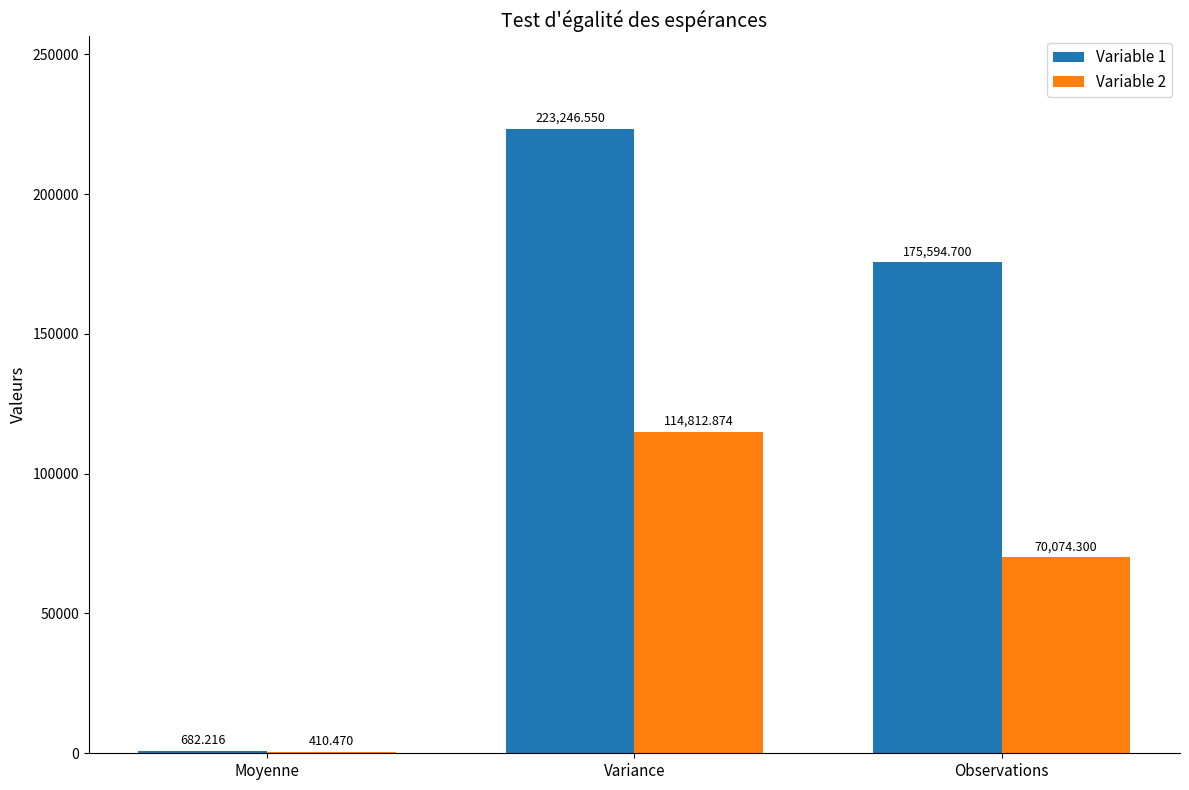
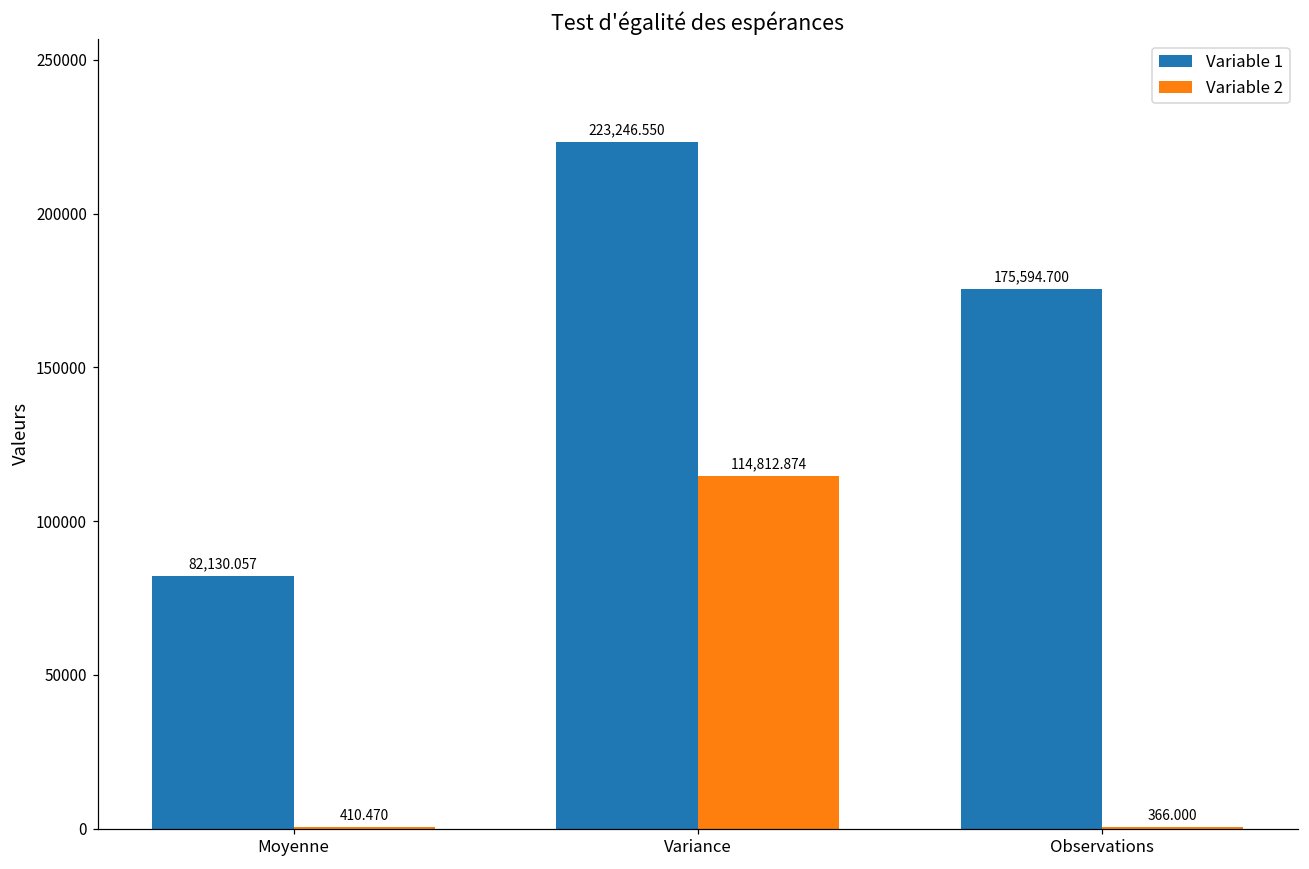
  {
    "Variable 1": {
-     "Moyenne": "682.216",
+     "Moyenne": "82,130.057",
      "Variance": "223,246.550",
      "Observations": "175,594.700"
    },
    "Variable 2": {
      "Moyenne": "410.470",
      "Variance": "114,812.874",
-     "Observations": "70,074.300"
+     "Observations": "366.000"
    }
  }
